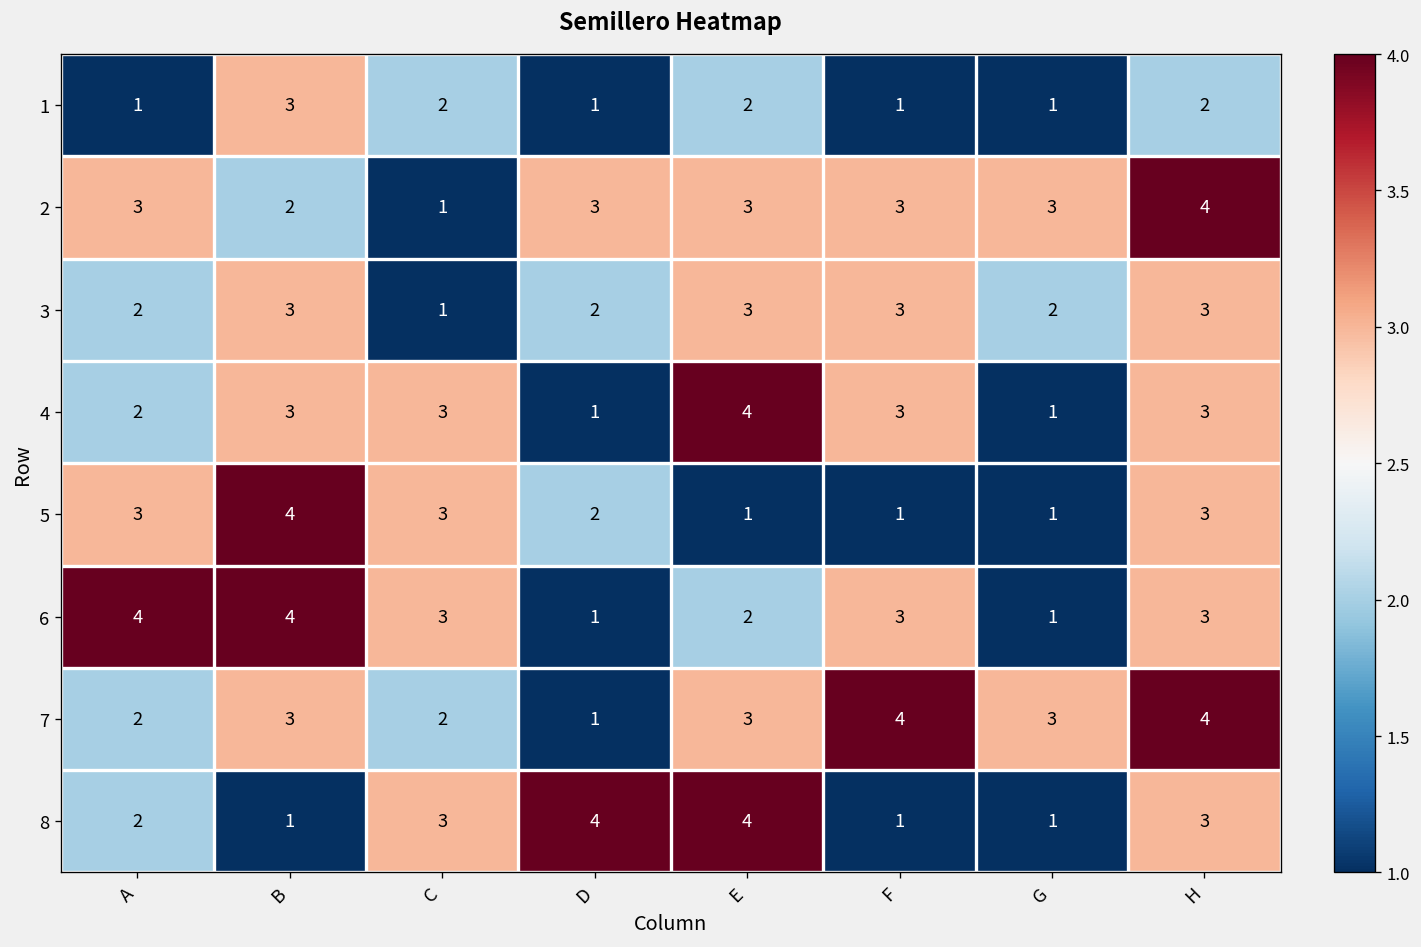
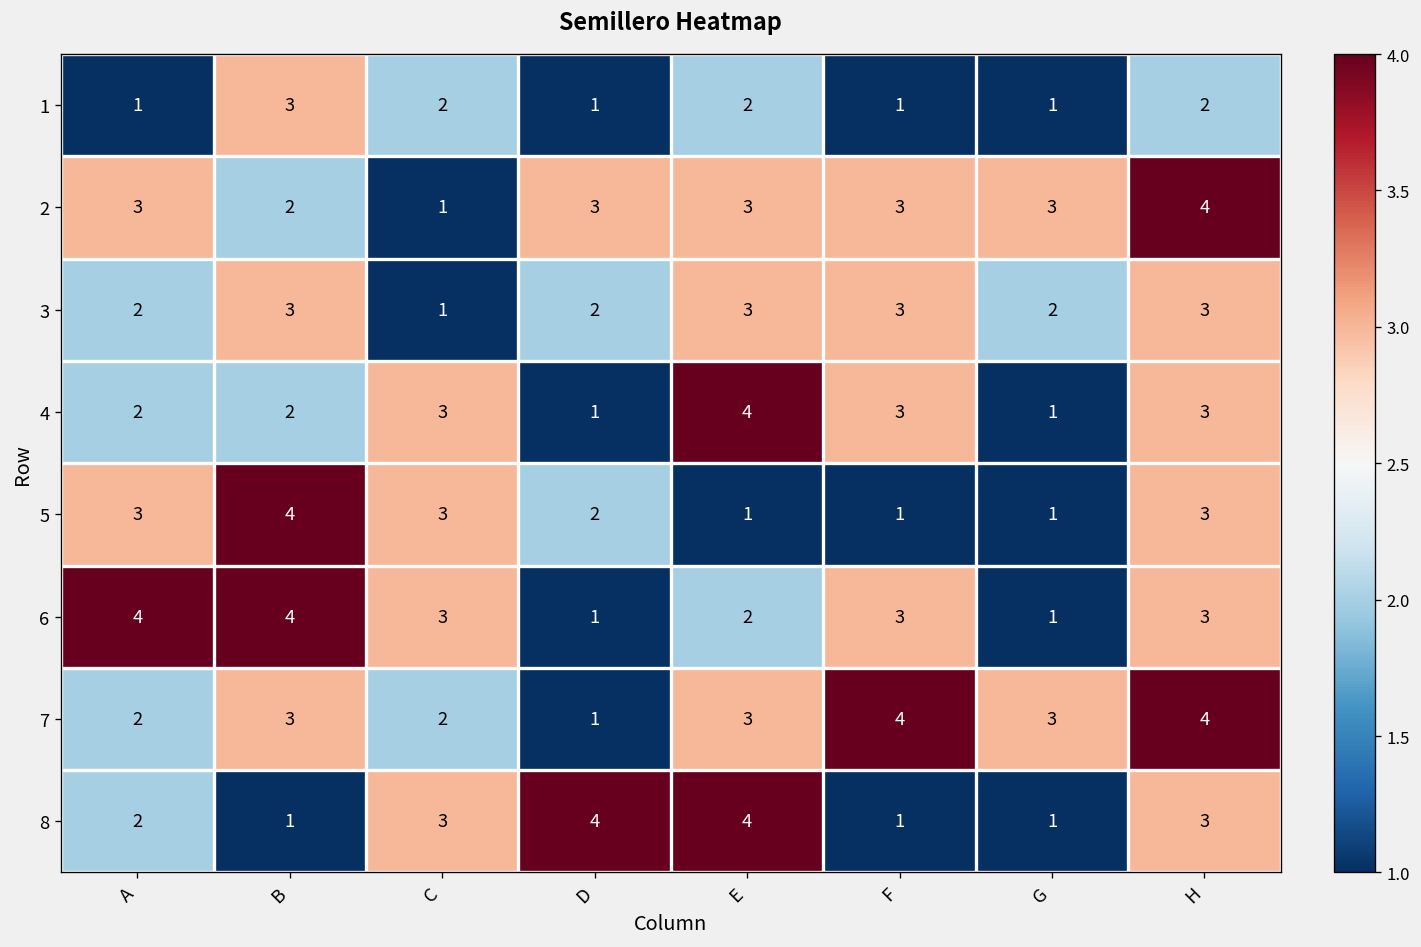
  {
    "1": {
      "A": 1,
      "B": 3,
      "C": 2,
      "D": 1,
      "E": 2,
      "F": 1,
      "G": 1,
      "H": 2
    },
    "2": {
      "A": 3,
      "B": 2,
      "C": 1,
      "D": 3,
      "E": 3,
      "F": 3,
      "G": 3,
      "H": 4
    },
    "3": {
      "A": 2,
      "B": 3,
      "C": 1,
      "D": 2,
      "E": 3,
      "F": 3,
      "G": 2,
      "H": 3
    },
    "4": {
      "A": 2,
-     "B": 3,
+     "B": 2,
      "C": 3,
      "D": 1,
      "E": 4,
      "F": 3,
      "G": 1,
      "H": 3
    },
    "5": {
      "A": 3,
      "B": 4,
      "C": 3,
      "D": 2,
      "E": 1,
      "F": 1,
      "G": 1,
      "H": 3
    },
    "6": {
      "A": 4,
      "B": 4,
      "C": 3,
      "D": 1,
      "E": 2,
      "F": 3,
      "G": 1,
      "H": 3
    },
    "7": {
      "A": 2,
      "B": 3,
      "C": 2,
      "D": 1,
      "E": 3,
      "F": 4,
      "G": 3,
      "H": 4
    },
    "8": {
      "A": 2,
      "B": 1,
      "C": 3,
      "D": 4,
      "E": 4,
      "F": 1,
      "G": 1,
      "H": 3
    }
  }
